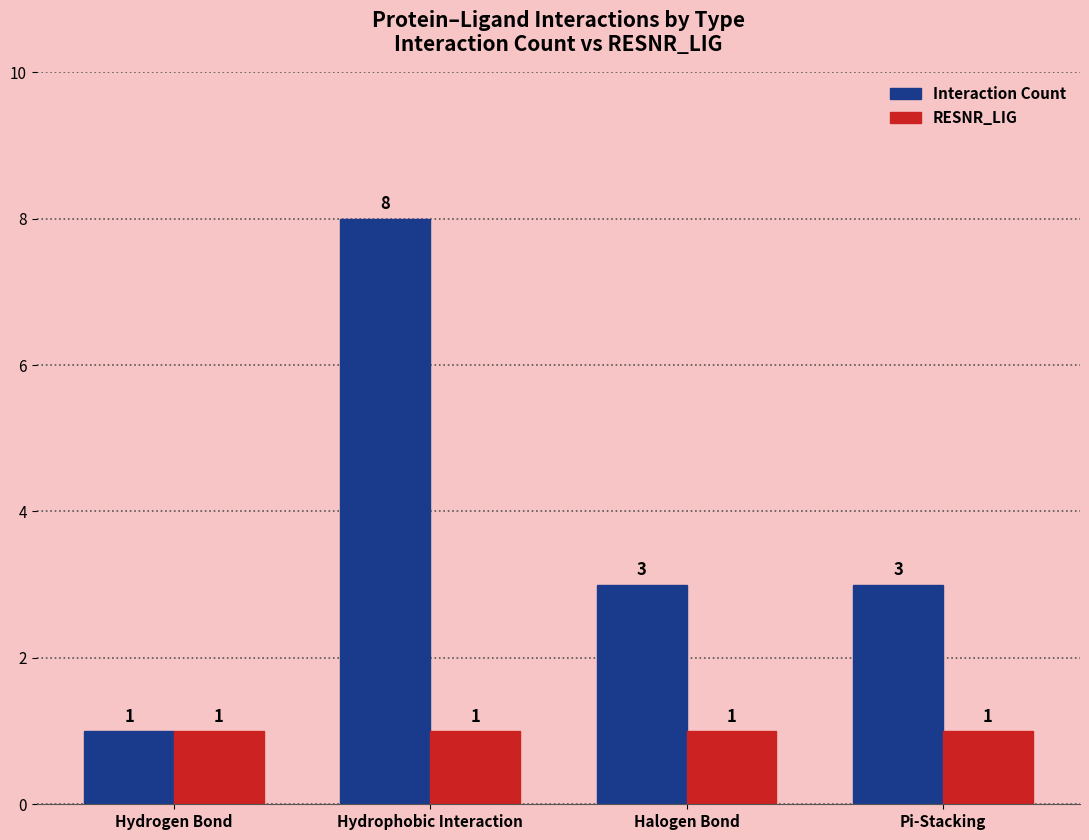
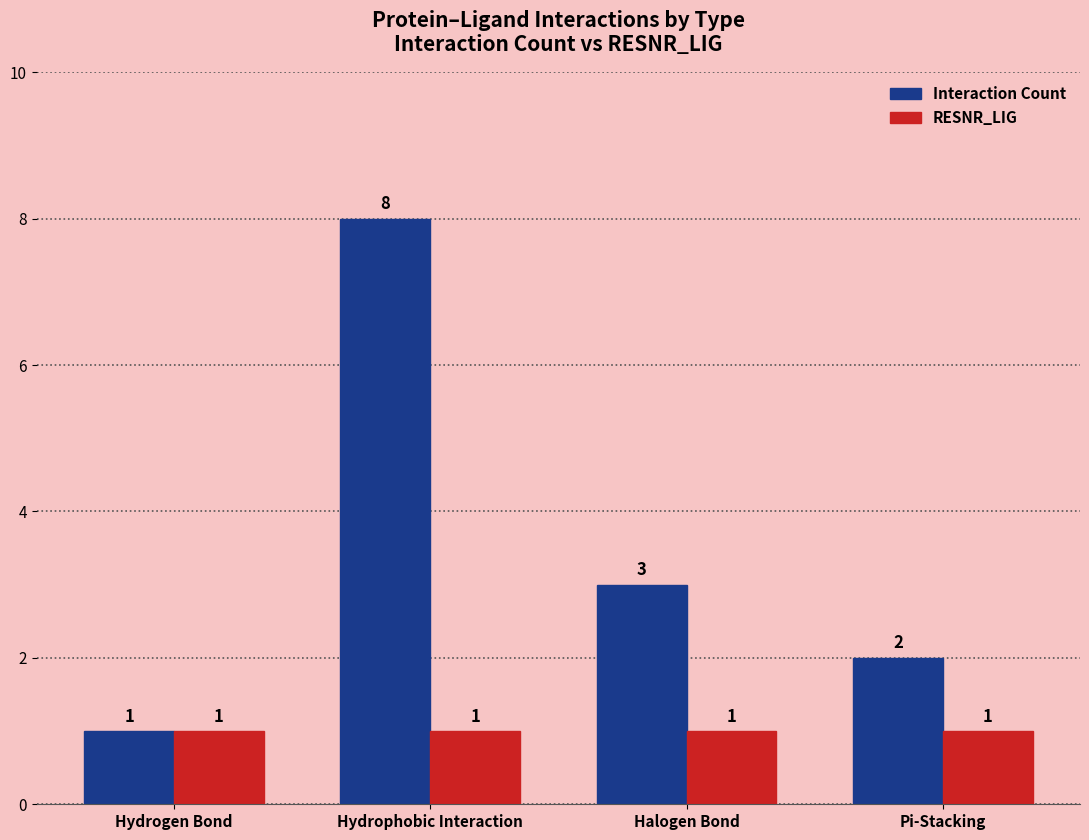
  {
    "Interaction Count": {
      "Hydrogen Bond": 1,
      "Hydrophobic Interaction": 8,
      "Halogen Bond": 3,
-     "Pi-Stacking": 3
+     "Pi-Stacking": 2
    },
    "RESNR_LIG": {
      "Hydrogen Bond": 1,
      "Hydrophobic Interaction": 1,
      "Halogen Bond": 1,
      "Pi-Stacking": 1
    }
  }
